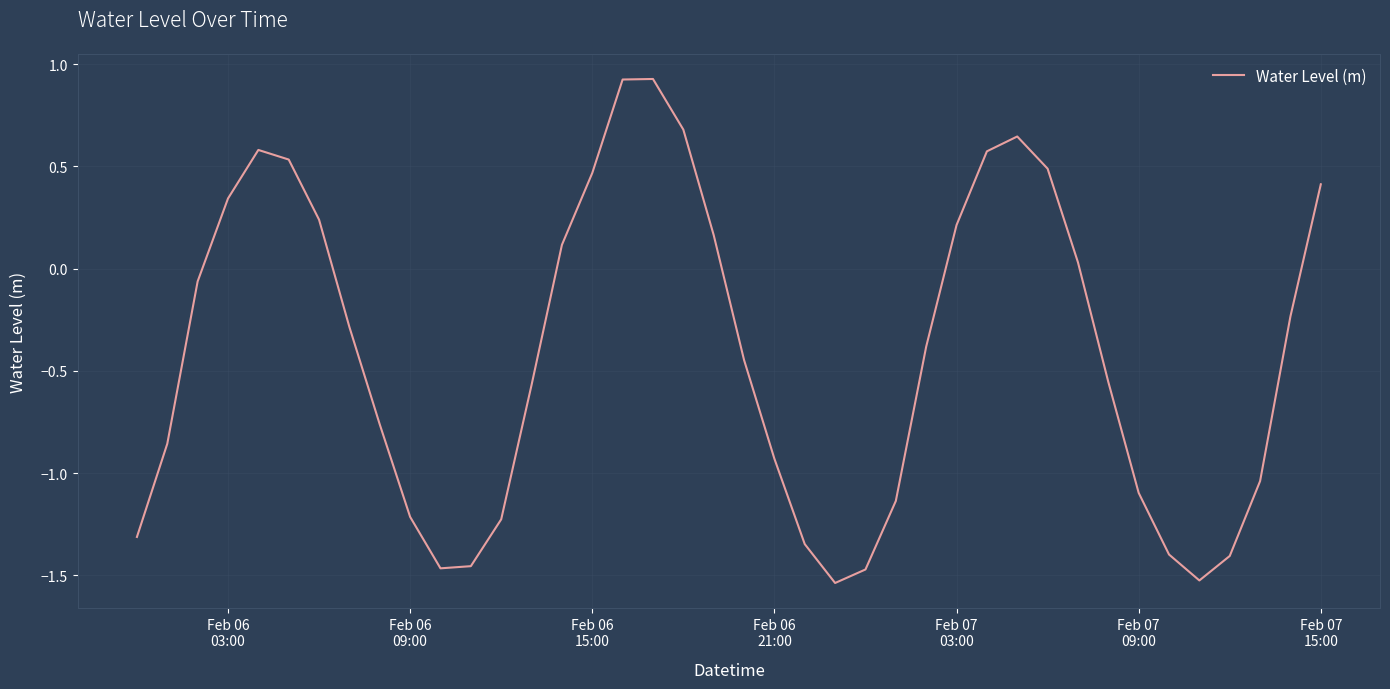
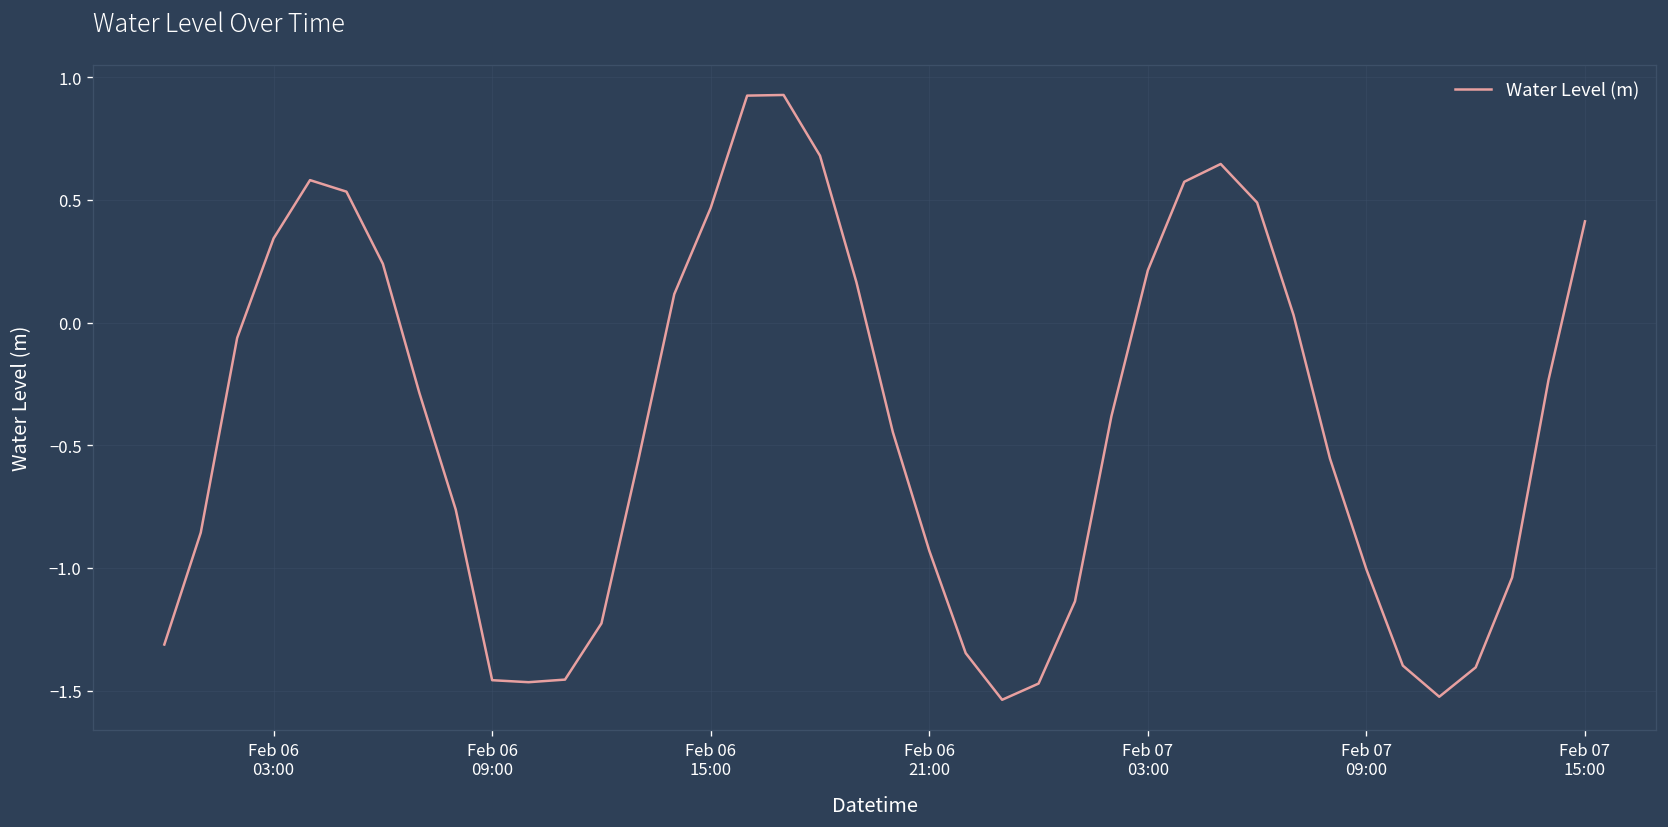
  {
    "Feb 06 03:00": 0.34,
-   "Feb 06 09:00": -1.21,
+   "Feb 06 09:00": -1.46,
    "Feb 06 15:00": 0.47,
    "Feb 06 21:00": -0.93,
    "Feb 07 03:00": 0.21,
-   "Feb 07 09:00": -1.10,
+   "Feb 07 09:00": -1.01,
    "Feb 07 15:00": 0.41
  }
